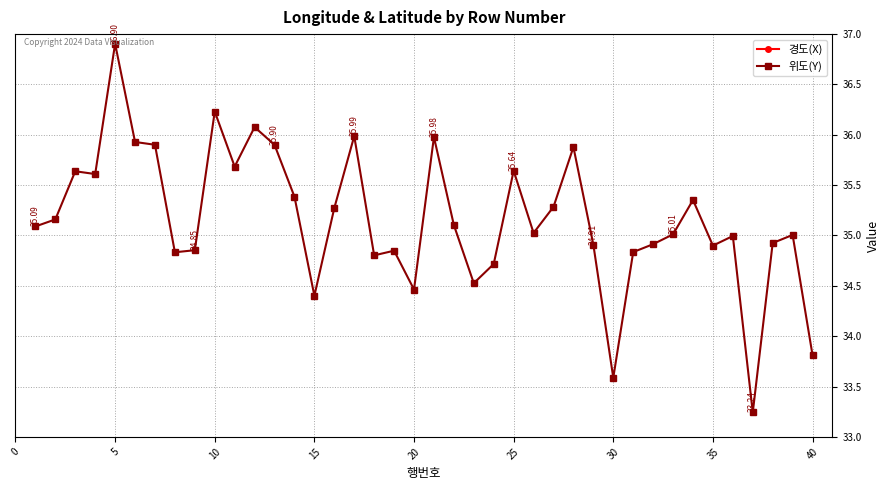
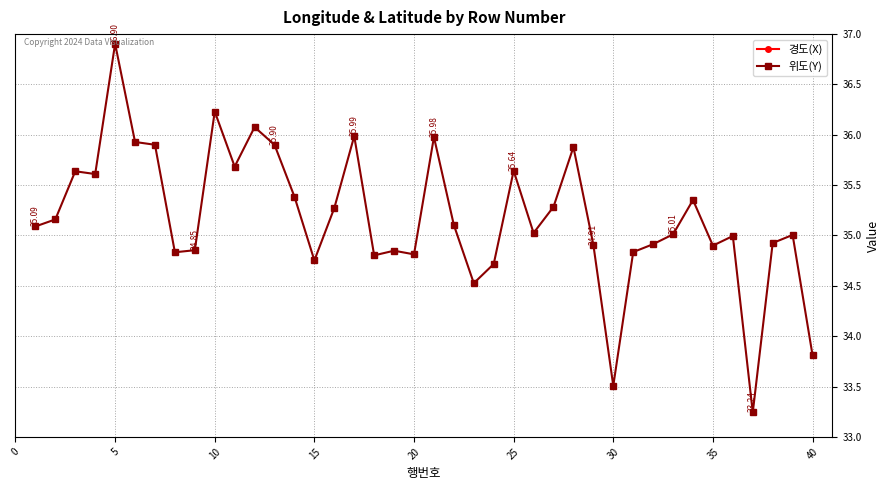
  {
    "위도(Y)": {
      "10": 36.23,
-     "15": 34.40,
-     "20": 34.46,
-     "30": 33.59,
+     "15": 34.75,
+     "20": 34.81,
+     "30": 33.51,
      "35": 34.90,
      "40": 33.81
    }
  }
